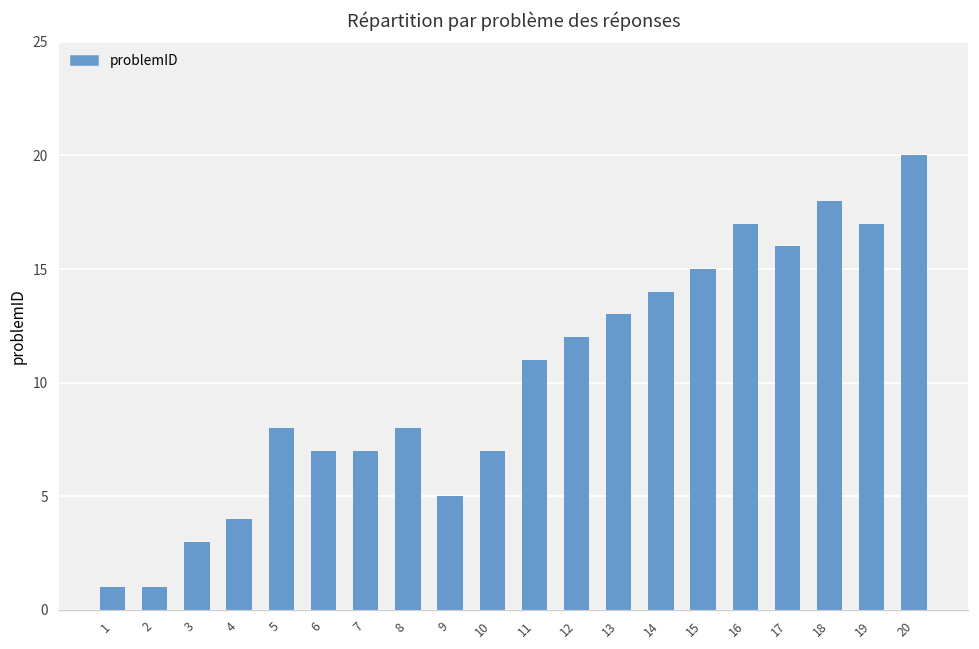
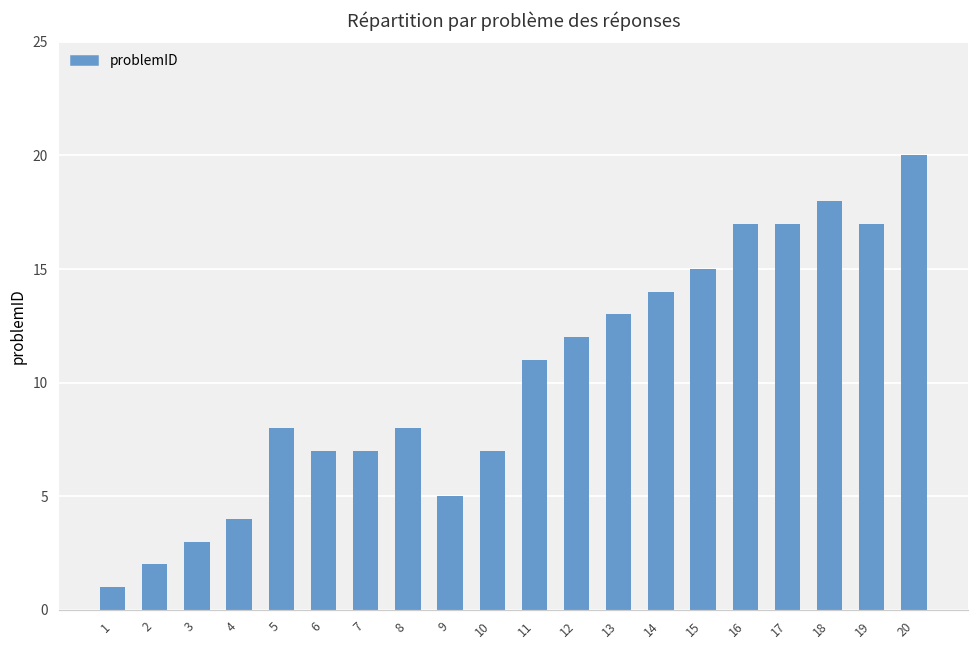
  {
    "1": 1,
-   "2": 1,
+   "2": 2,
    "3": 3,
    "4": 4,
    "5": 8,
    "6": 7,
    "7": 7,
    "8": 8,
    "9": 5,
    "10": 7,
    "11": 11,
    "12": 12,
    "13": 13,
    "14": 14,
    "15": 15,
    "16": 17,
-   "17": 16,
+   "17": 17,
    "18": 18,
    "19": 17,
    "20": 20
  }
